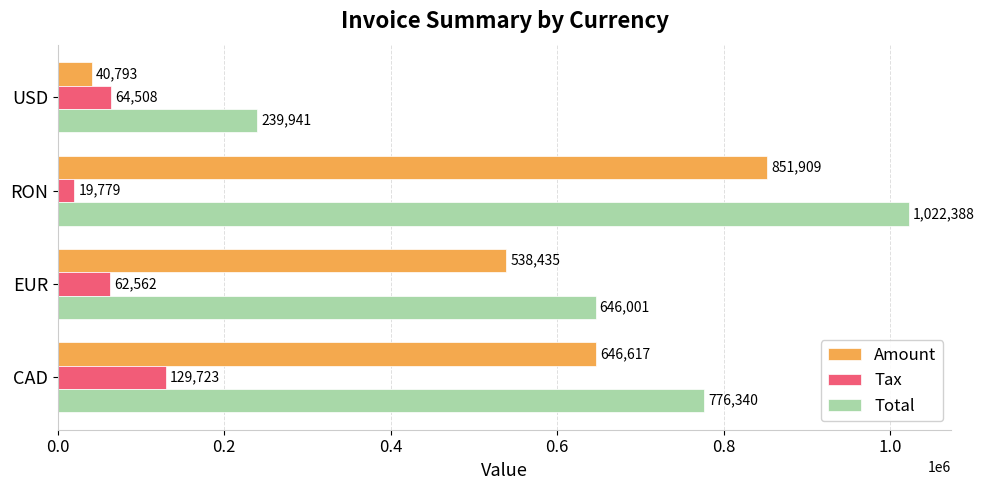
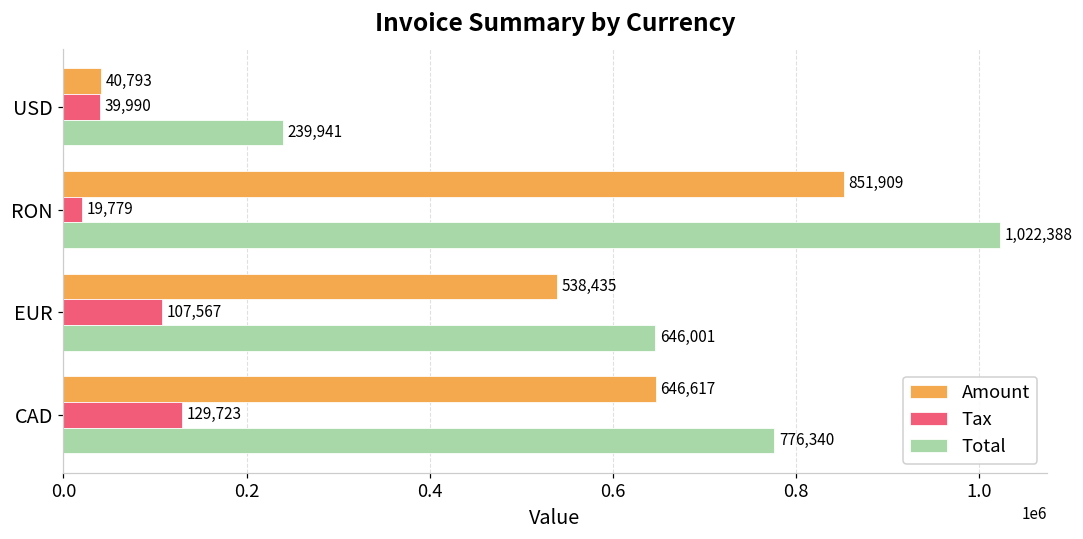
  {
    "Amount": {
      "USD": "40,793",
      "RON": "851,909",
      "EUR": "538,435",
      "CAD": "646,617"
    },
    "Tax": {
-     "USD": "64,508",
+     "USD": "39,990",
      "RON": "19,779",
-     "EUR": "62,562",
+     "EUR": "107,567",
      "CAD": "129,723"
    },
    "Total": {
      "USD": "239,941",
      "RON": "1,022,388",
      "EUR": "646,001",
      "CAD": "776,340"
    }
  }
